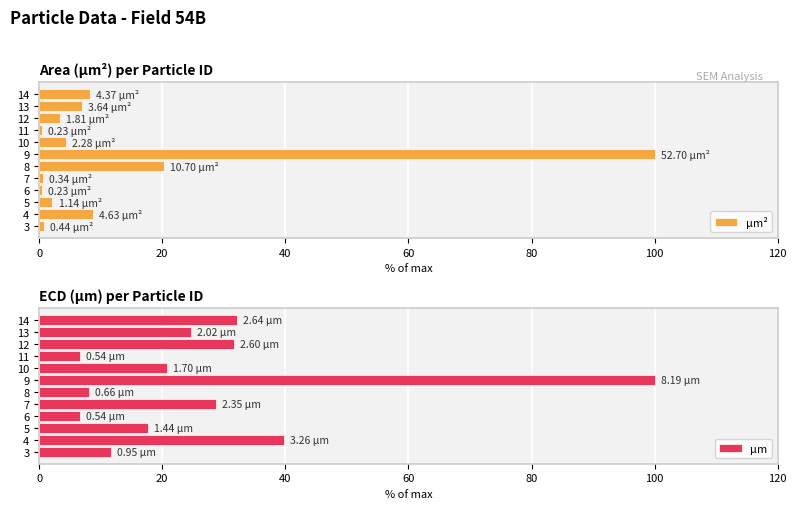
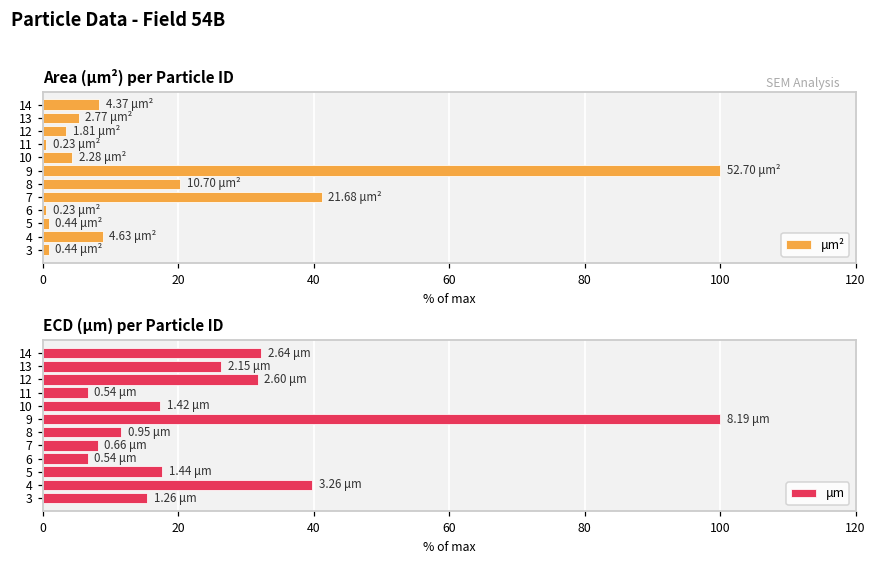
  {
    "Area (μm²) per Particle ID": {
-     "13": 3.64,
-     "7": 0.34,
-     "5": 1.14
+     "13": 2.77,
+     "7": 21.68,
+     "5": 0.44
    },
    "ECD (μm) per Particle ID": {
-     "13": 2.02,
-     "10": 1.70,
-     "8": 0.66,
-     "7": 2.35,
-     "3": 0.95
+     "13": 2.15,
+     "10": 1.42,
+     "8": 0.95,
+     "7": 0.66,
+     "3": 1.26
    }
  }
